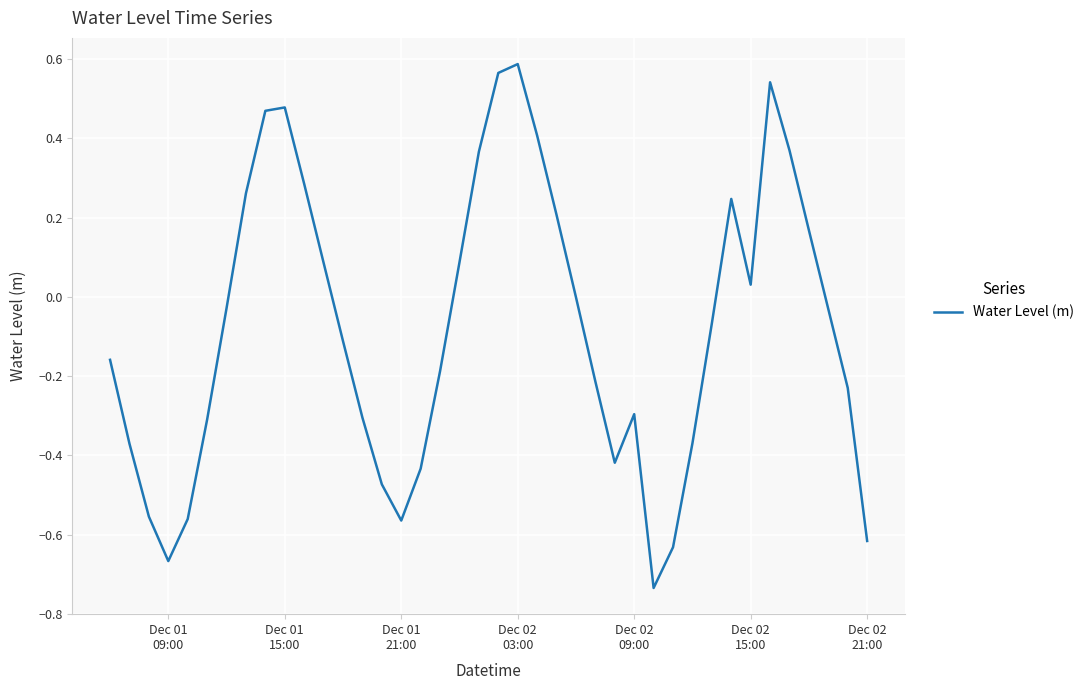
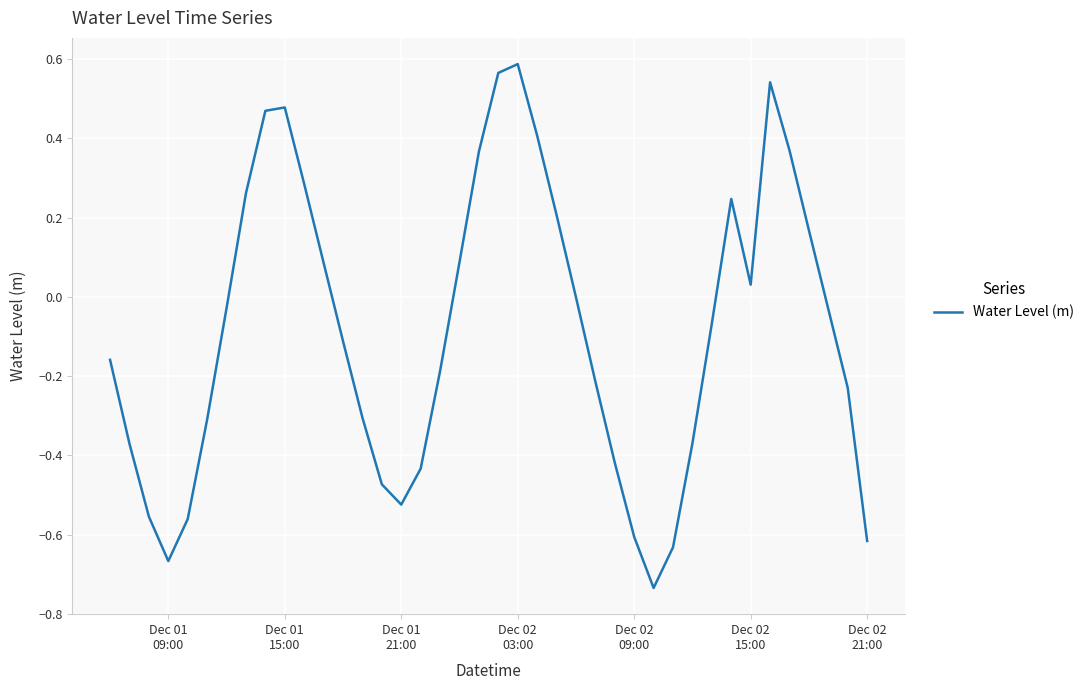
  {
    "Dec 01 09:00": -0.67,
    "Dec 01 15:00": 0.48,
-   "Dec 01 21:00": -0.56,
+   "Dec 01 21:00": -0.52,
    "Dec 02 03:00": 0.59,
-   "Dec 02 09:00": -0.30,
+   "Dec 02 09:00": -0.61,
    "Dec 02 15:00": 0.03,
    "Dec 02 21:00": -0.62
  }
